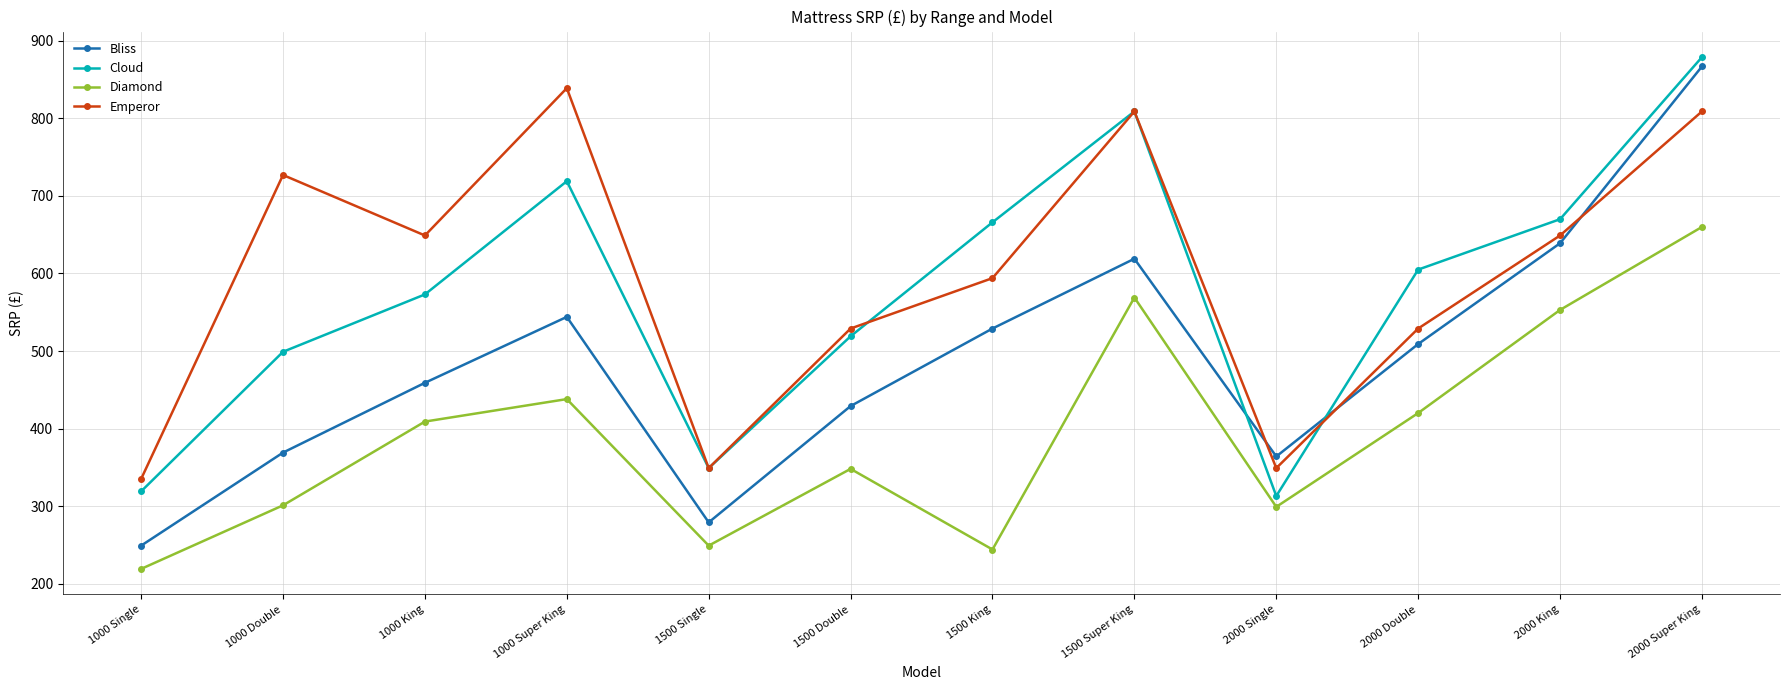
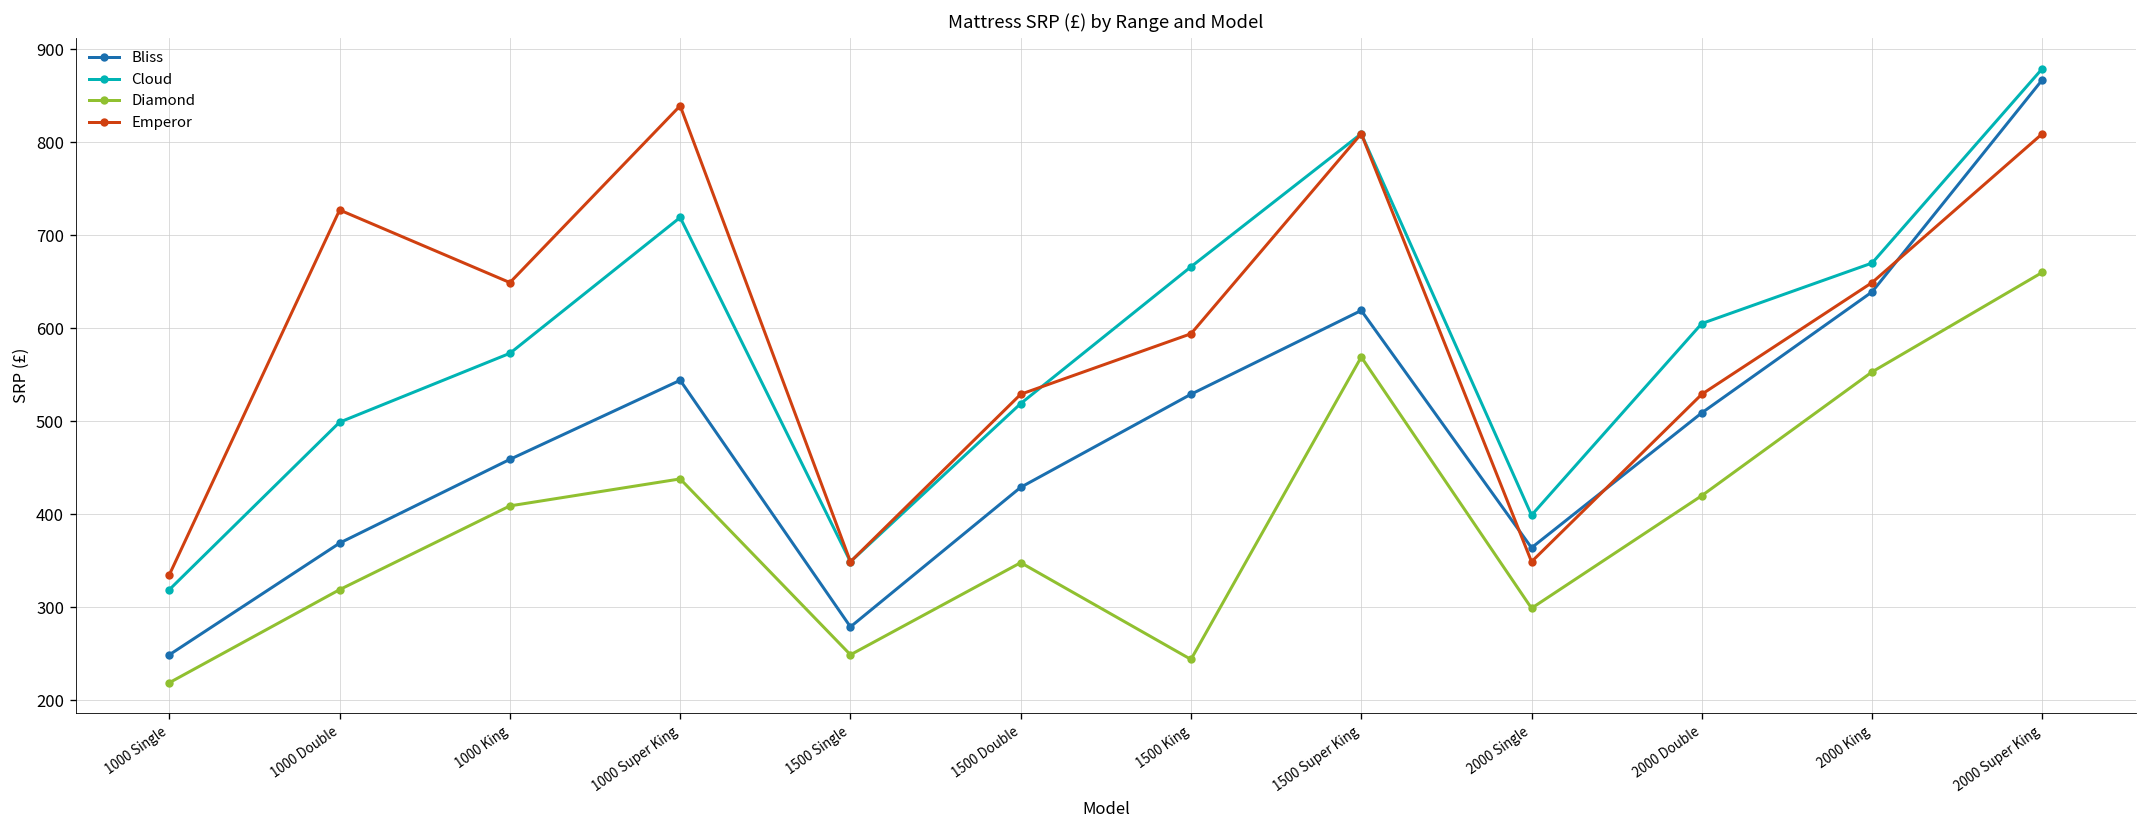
  {
    "Bliss": {
      "1000 Single": 250,
      "1000 Double": 370,
      "1000 King": 460,
      "1000 Super King": 540,
      "1500 Single": 280,
      "1500 Double": 430,
      "1500 King": 530,
      "1500 Super King": 620,
      "2000 Single": 360,
      "2000 Double": 510,
      "2000 King": 640,
      "2000 Super King": 870
    },
    "Cloud": {
      "1000 Single": 320,
      "1000 Double": 500,
      "1000 King": 570,
      "1000 Super King": 720,
      "1500 Double": 520,
      "1500 King": 670,
-     "2000 Single": 310,
+     "2000 Single": 400,
      "2000 Double": 610,
      "2000 King": 670,
      "2000 Super King": 880
    },
    "Diamond": {
      "1000 Single": 220,
-     "1000 Double": 300,
+     "1000 Double": 320,
      "1000 King": 410,
      "1000 Super King": 440,
      "1500 Single": 250,
      "1500 Double": 350,
      "1500 King": 240,
      "1500 Super King": 570,
      "2000 Single": 300,
      "2000 Double": 420,
      "2000 King": 550,
      "2000 Super King": 660
    },
    "Emperor": {
      "1000 Single": 340,
      "1000 Double": 730,
      "1000 King": 650,
      "1000 Super King": 840,
      "1500 Double": 530,
      "1500 King": 590,
      "2000 Single": 350,
      "2000 Double": 530,
      "2000 King": 650,
      "2000 Super King": 810
    }
  }
